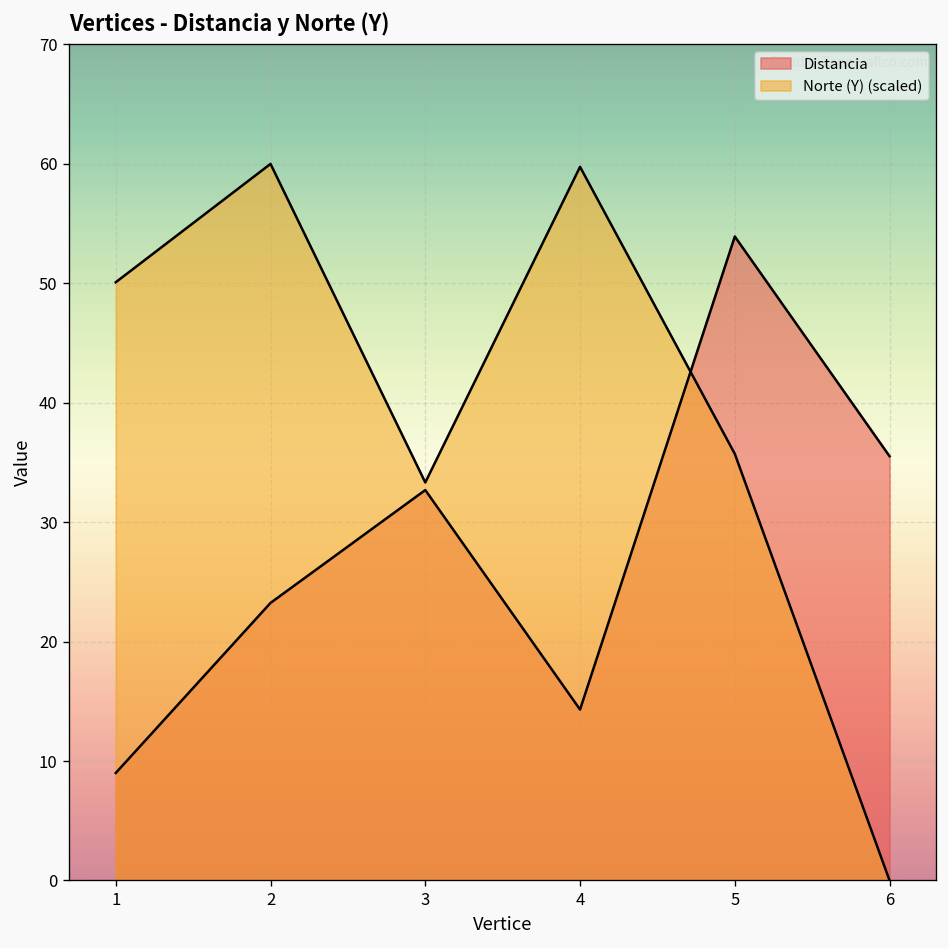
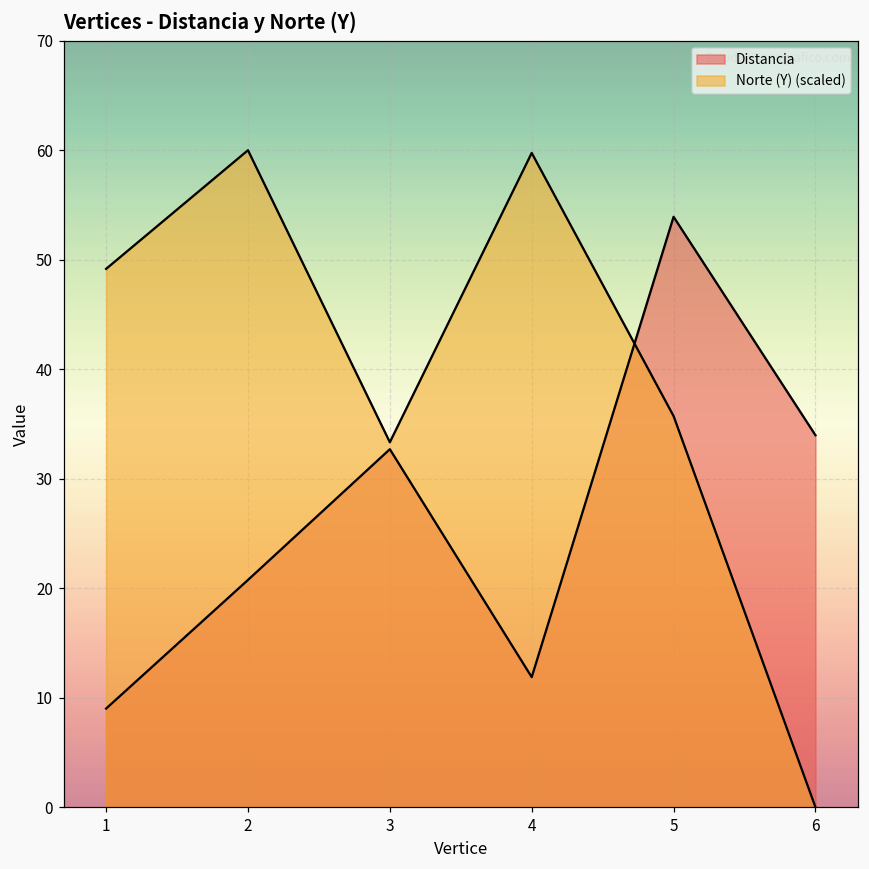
  {
    "Distancia": {
      "1": 9,
-     "2": 23,
+     "2": 21,
      "3": 33,
-     "4": 14,
+     "4": 12,
      "5": 54,
-     "6": 36
+     "6": 34
    },
    "Norte (Y) (scaled)": {
-     "1": 50,
+     "1": 49,
      "2": 60,
      "3": 33,
      "4": 60,
      "5": 36,
      "6": 0
    }
  }
